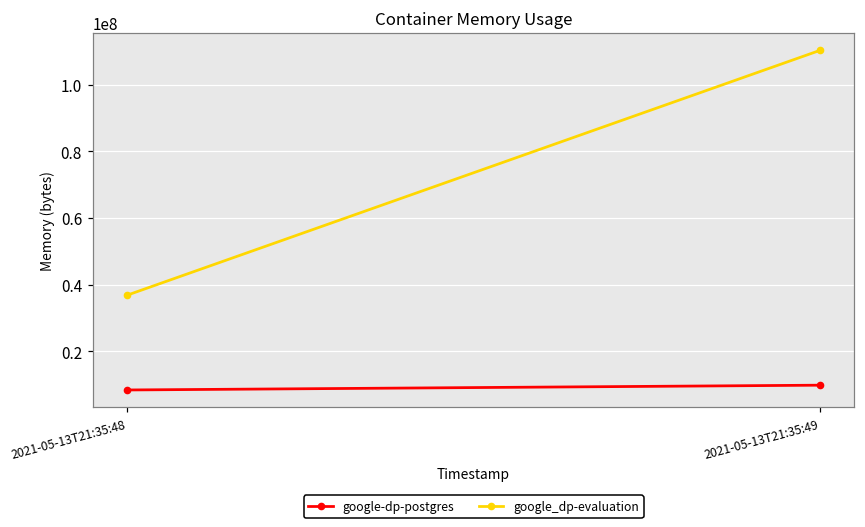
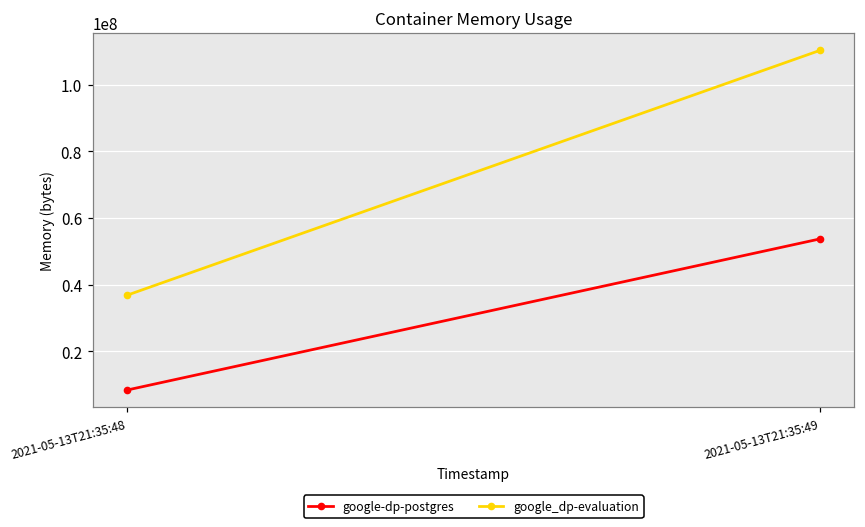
  {
    "google-dp-postgres": {
      "2021-05-13T21:35:48": 8000000,
-     "2021-05-13T21:35:49": 10000000
+     "2021-05-13T21:35:49": 54000000
    },
    "google_dp-evaluation": {
      "2021-05-13T21:35:48": 37000000,
      "2021-05-13T21:35:49": 110000000
    }
  }
